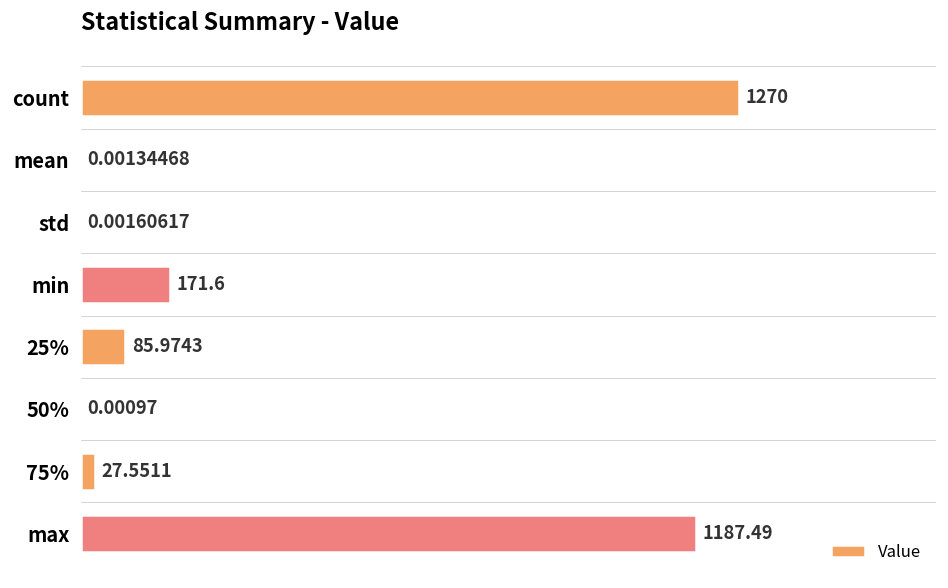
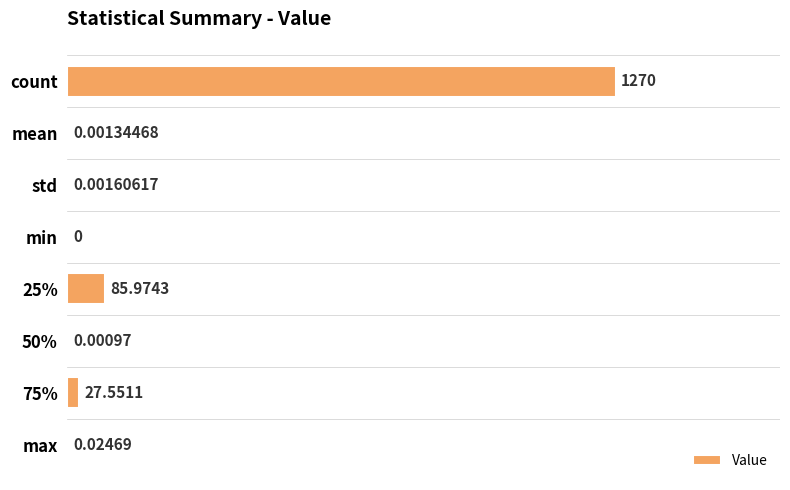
  {
    "count": 1270,
    "mean": 0.00134468,
    "std": 0.00160617,
-   "min": 171.6,
+   "min": 0,
    "25%": 85.9743,
    "50%": 0.00097,
    "75%": 27.5511,
-   "max": 1187.49
+   "max": 0.02469
  }
